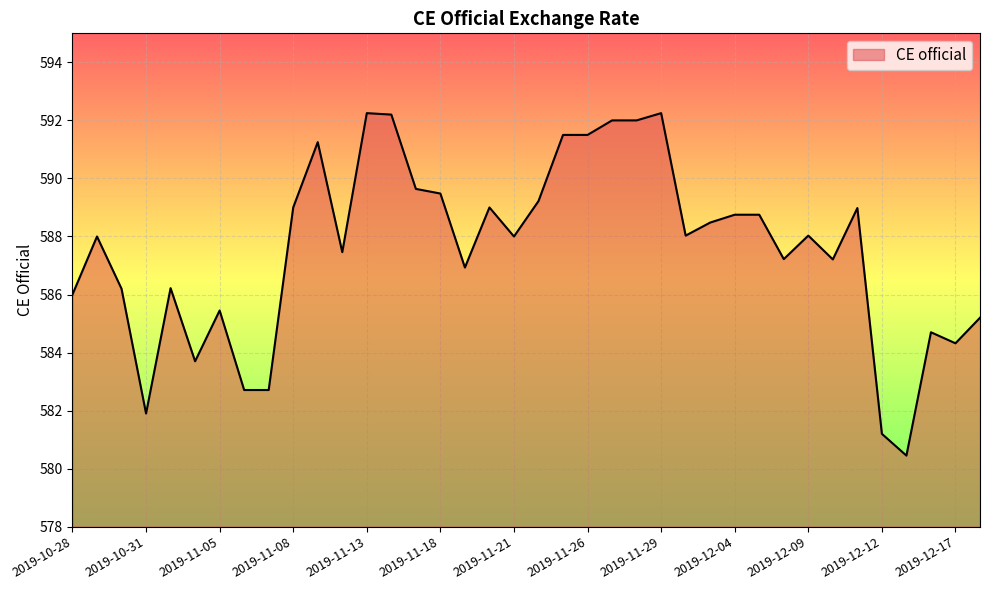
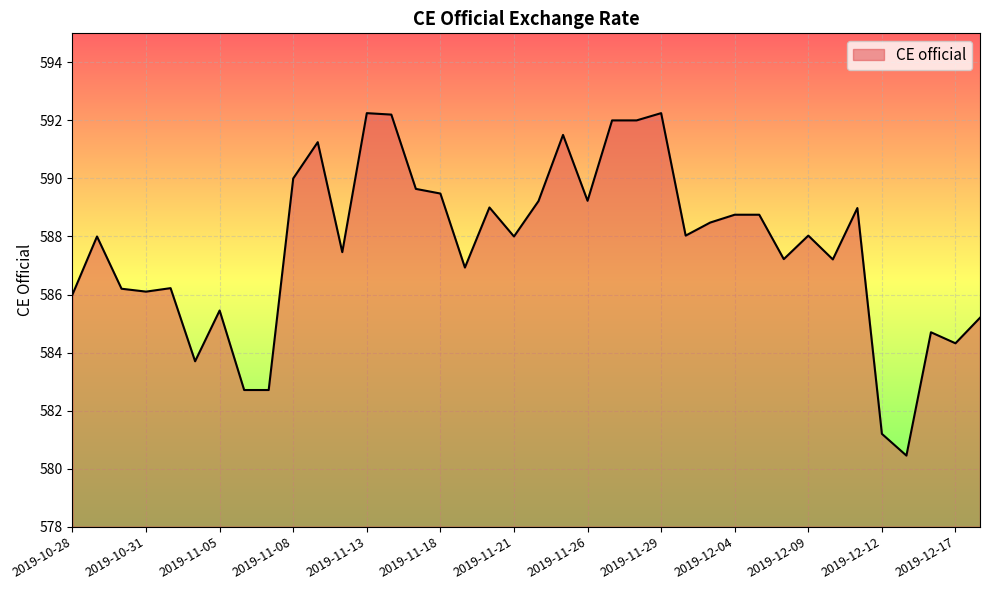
  {
    "2019-10-28": 586.0,
-   "2019-10-31": 581.9,
+   "2019-10-31": 586.1,
    "2019-11-05": 585.5,
-   "2019-11-08": 589,
+   "2019-11-08": 590,
    "2019-11-13": 592.3,
    "2019-11-18": 589.5,
    "2019-11-21": 588.0,
-   "2019-11-26": 591.5,
+   "2019-11-26": 589.2,
    "2019-11-29": 592.3,
    "2019-12-04": 588.8,
    "2019-12-09": 588.0,
    "2019-12-12": 581.2,
    "2019-12-17": 584.3
  }
